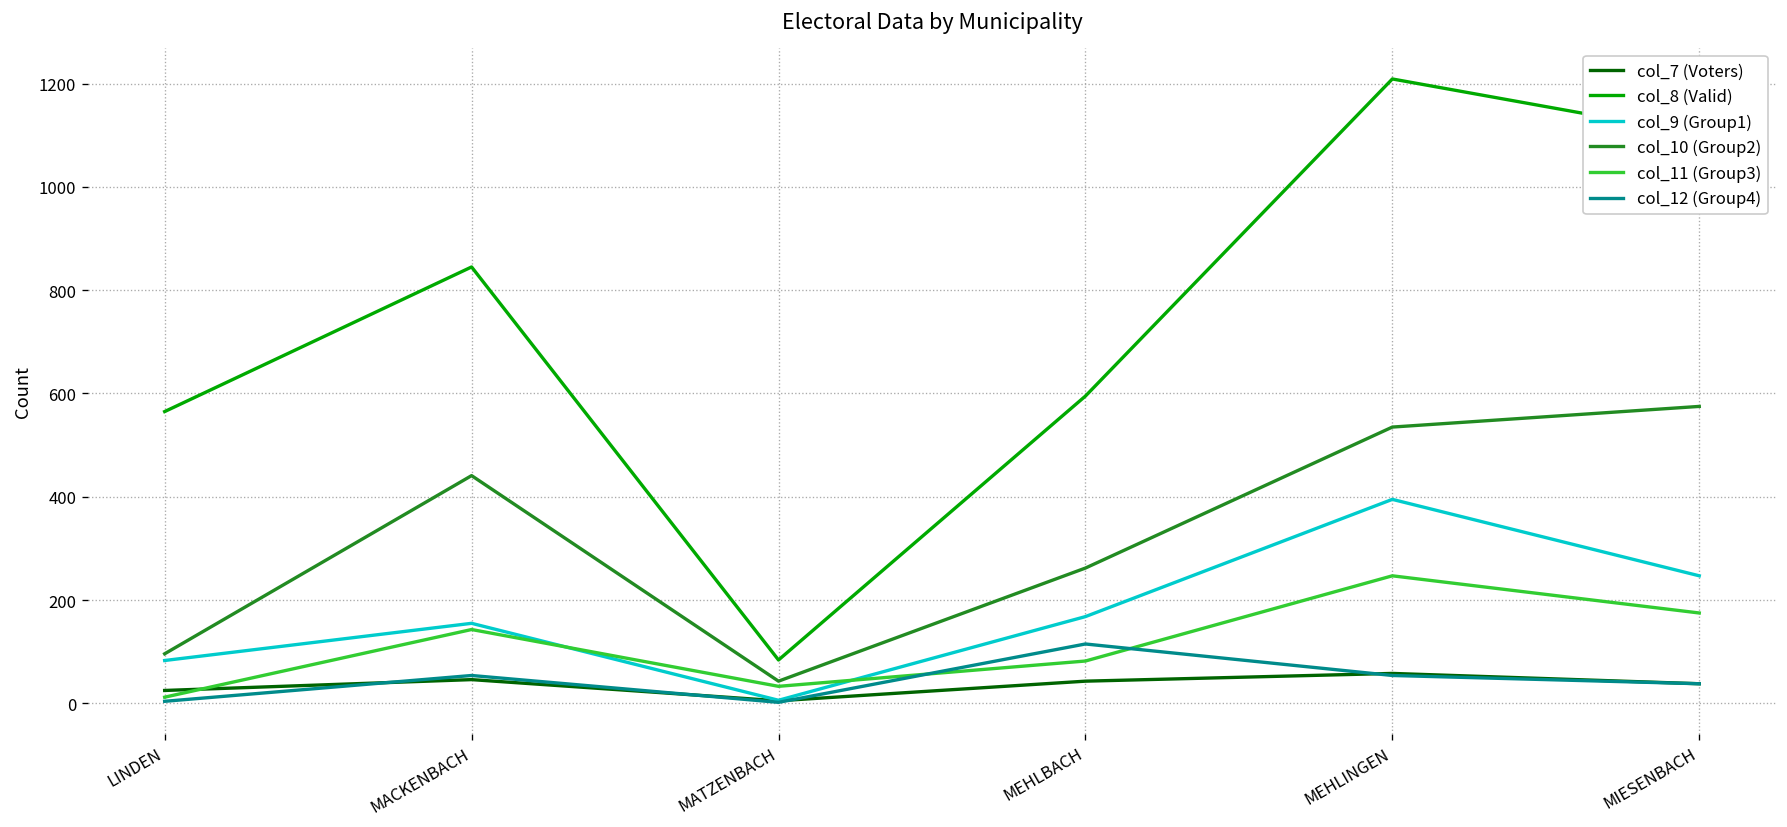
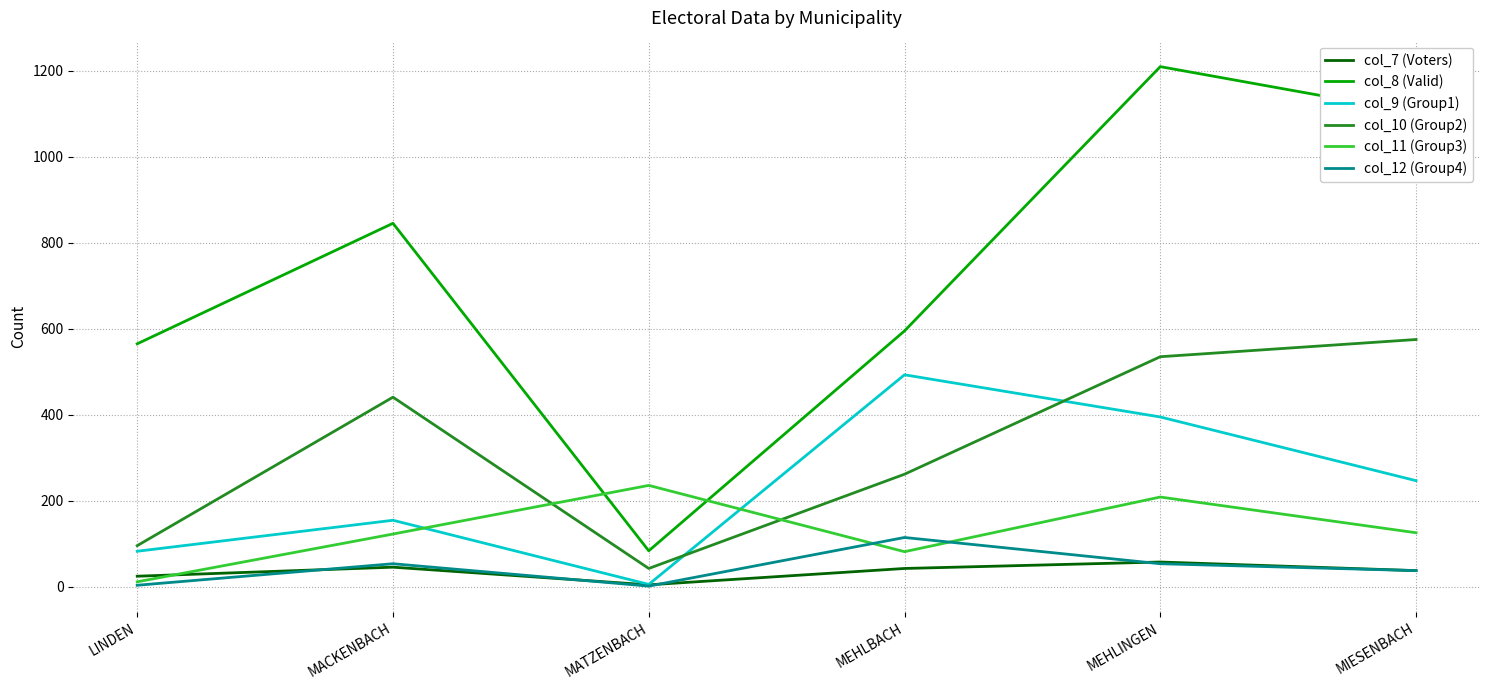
  {
    "col_7 (Voters)": {
      "LINDEN": 30,
      "MACKENBACH": 50,
      "MEHLBACH": 40
    },
    "col_9 (Group1)": {
      "LINDEN": 80,
      "MACKENBACH": 160,
-     "MEHLBACH": 170,
+     "MEHLBACH": 490,
      "MEHLINGEN": 400,
      "MIESENBACH": 250
    },
    "col_11 (Group3)": {
      "LINDEN": 10,
-     "MACKENBACH": 140,
-     "MATZENBACH": 30,
+     "MACKENBACH": 120,
+     "MATZENBACH": 240,
      "MEHLBACH": 80,
-     "MEHLINGEN": 250,
-     "MIESENBACH": 180
+     "MEHLINGEN": 210,
+     "MIESENBACH": 130
    },
    "col_12 (Group4)": {
      "LINDEN": 0,
      "MACKENBACH": 50,
      "MEHLBACH": 120
    }
  }
